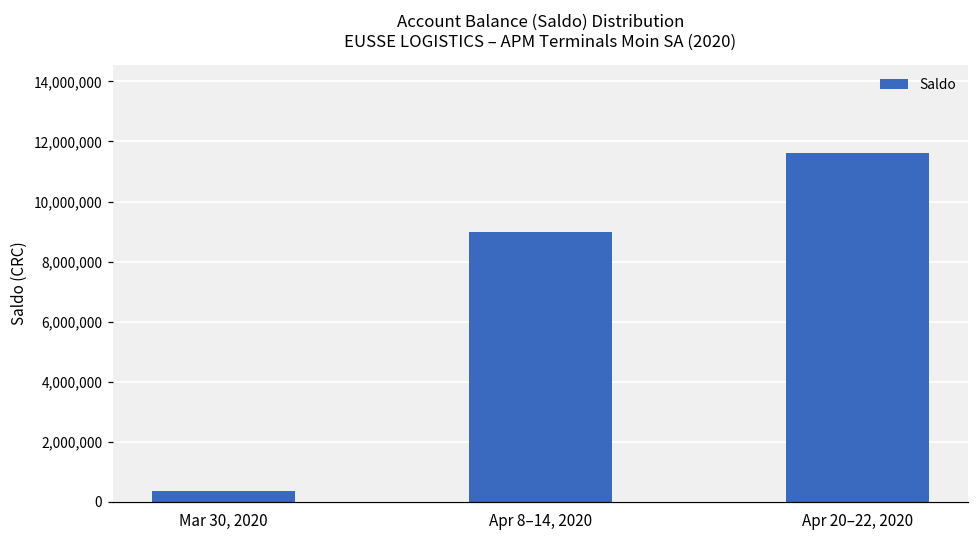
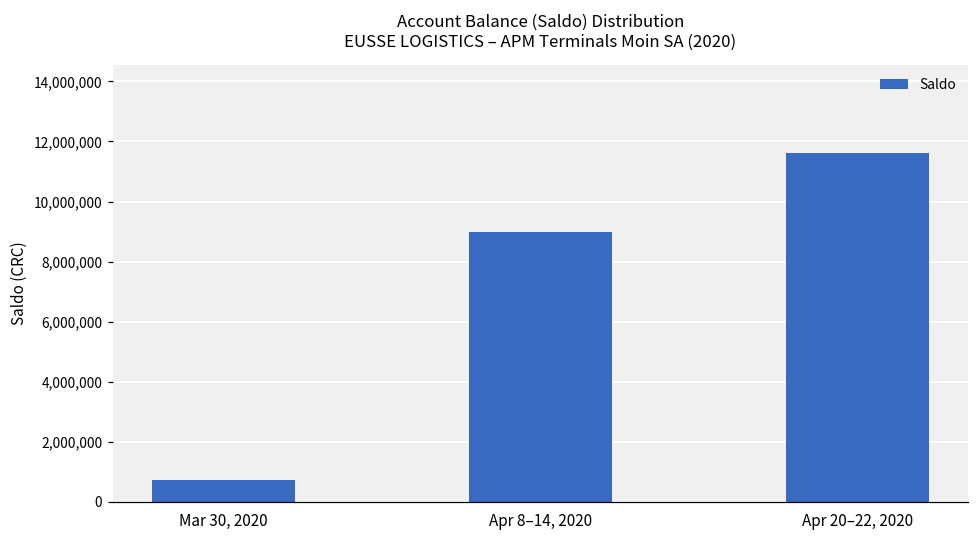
  {
-   "Mar 30, 2020": "400,000",
+   "Mar 30, 2020": "700,000",
    "Apr 8–14, 2020": "9,000,000",
    "Apr 20–22, 2020": "11,600,000"
  }
